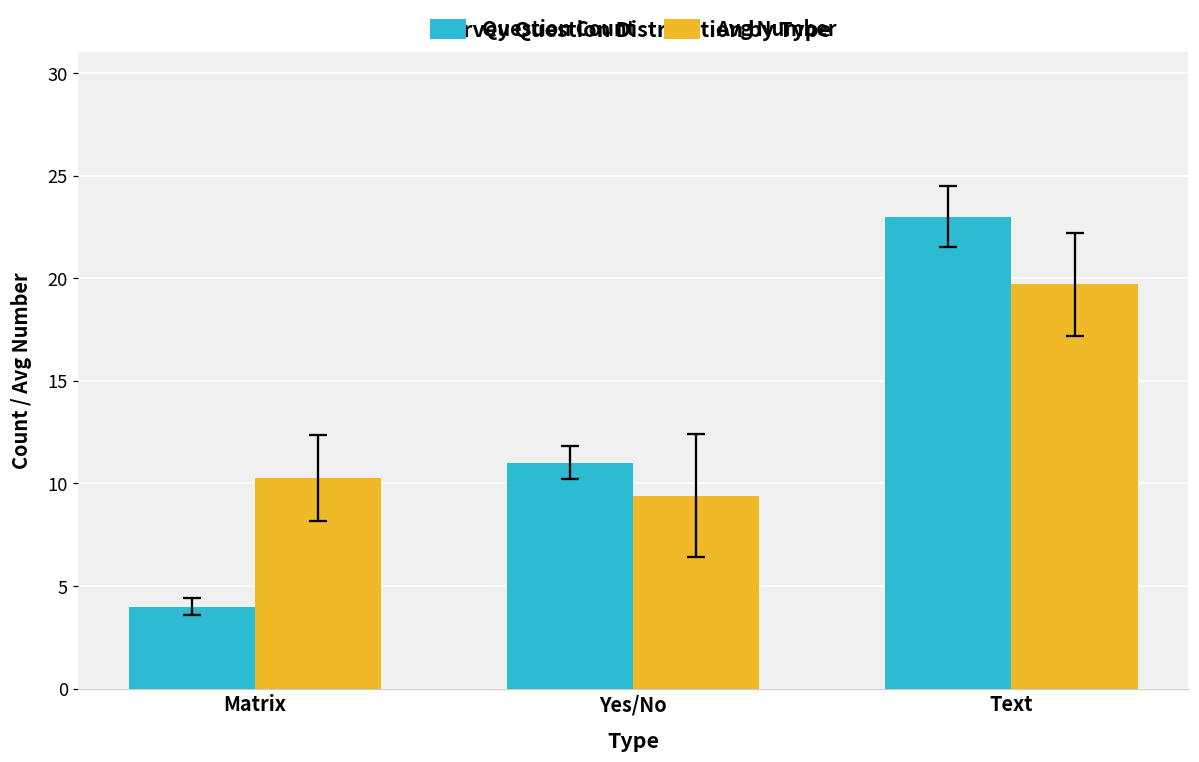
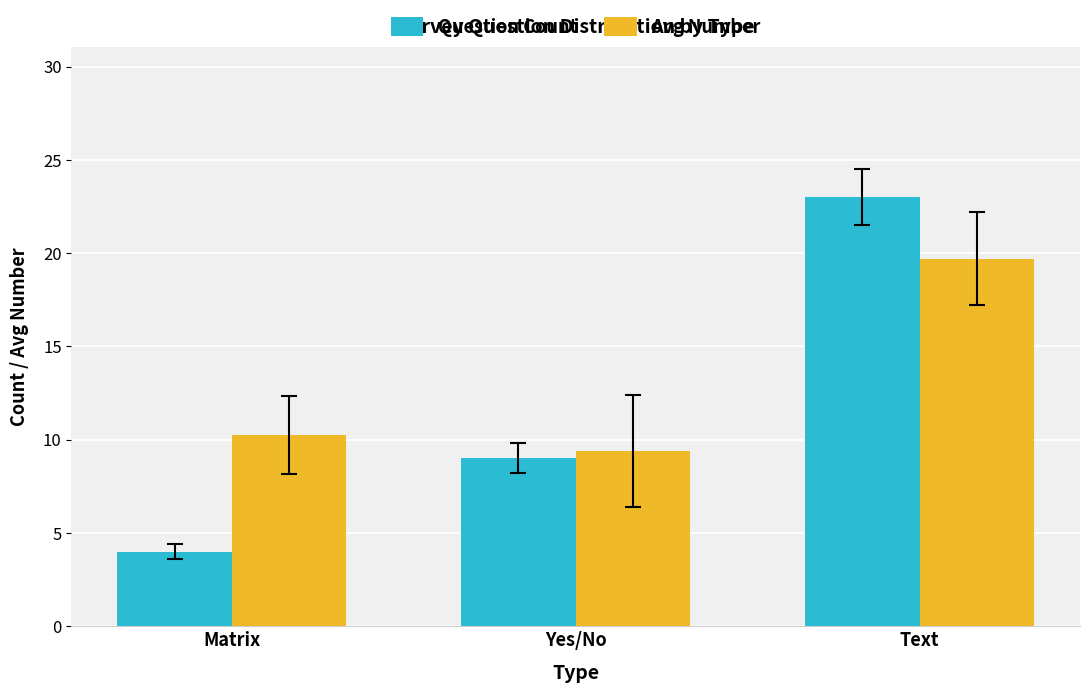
  {
    "Question Count": {
      "Matrix": 4,
-     "Yes/No": 11,
+     "Yes/No": 9,
      "Text": 23
    },
    "Avg Number": {
      "Matrix": 10.3,
      "Yes/No": 9.4,
      "Text": 19.7
    }
  }
